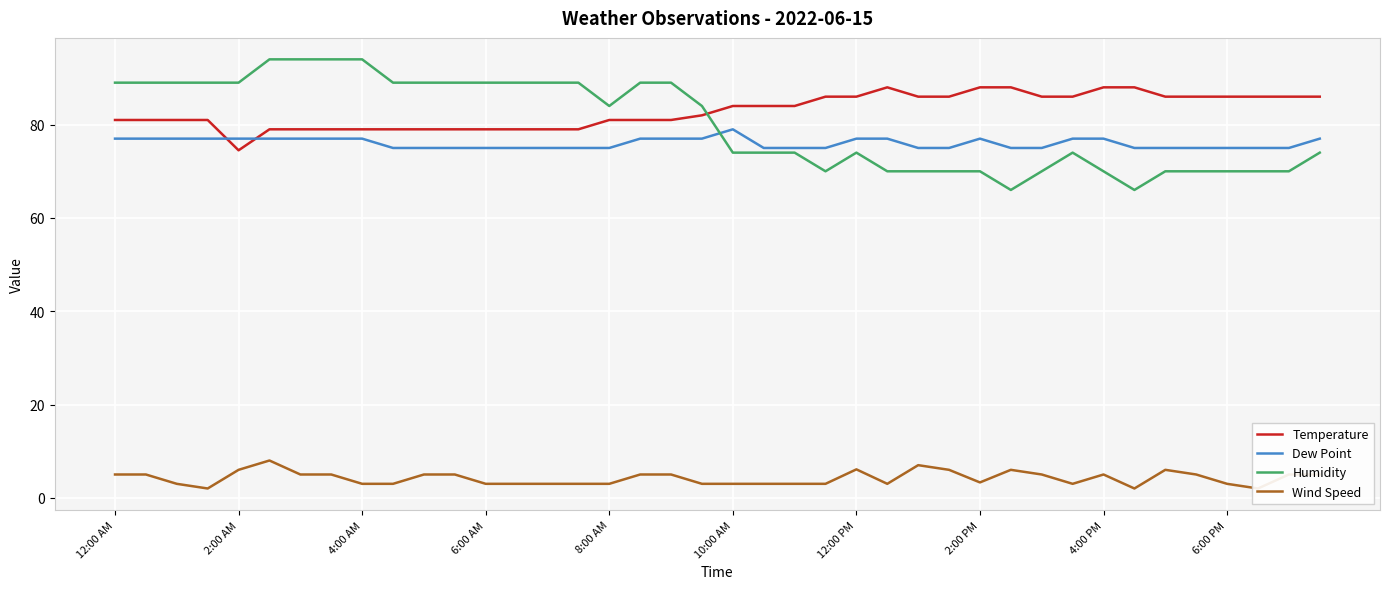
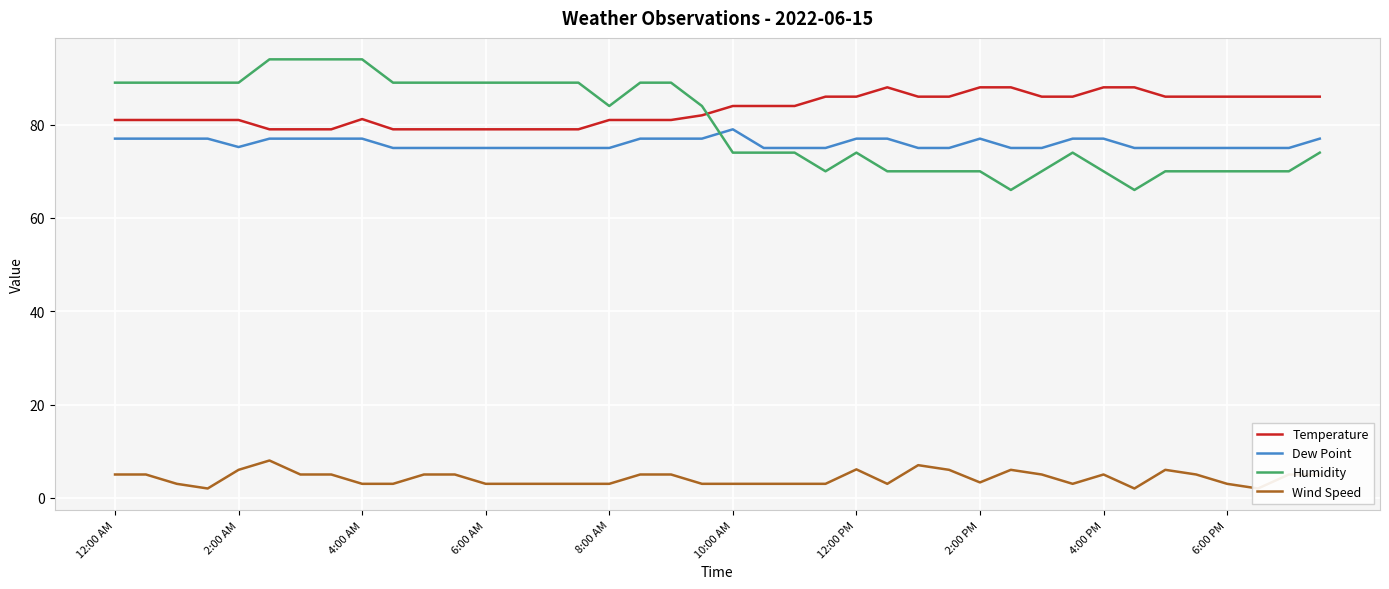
  {
    "Temperature": {
      "12:00 AM": 81,
-     "2:00 AM": 75,
-     "4:00 AM": 79,
+     "2:00 AM": 81,
+     "4:00 AM": 81,
      "6:00 AM": 79,
      "8:00 AM": 81,
      "10:00 AM": 84,
      "12:00 PM": 86,
      "2:00 PM": 88,
      "4:00 PM": 88,
      "6:00 PM": 86
    },
    "Dew Point": {
      "12:00 AM": 77,
-     "2:00 AM": 77,
+     "2:00 AM": 75,
      "4:00 AM": 77,
      "6:00 AM": 75,
      "8:00 AM": 75,
      "10:00 AM": 79,
      "12:00 PM": 77,
      "2:00 PM": 77,
      "4:00 PM": 77,
      "6:00 PM": 75
    },
    "Humidity": {
      "12:00 AM": 89,
      "2:00 AM": 89,
      "4:00 AM": 94,
      "6:00 AM": 89,
      "8:00 AM": 84,
      "10:00 AM": 74,
      "12:00 PM": 74,
      "2:00 PM": 70,
      "4:00 PM": 70,
      "6:00 PM": 70
    },
    "Wind Speed": {
      "12:00 AM": 5,
      "2:00 AM": 6,
      "4:00 AM": 3,
      "6:00 AM": 3,
      "8:00 AM": 3,
      "10:00 AM": 3,
      "12:00 PM": 6,
      "2:00 PM": 3,
      "4:00 PM": 5,
      "6:00 PM": 3
    }
  }
